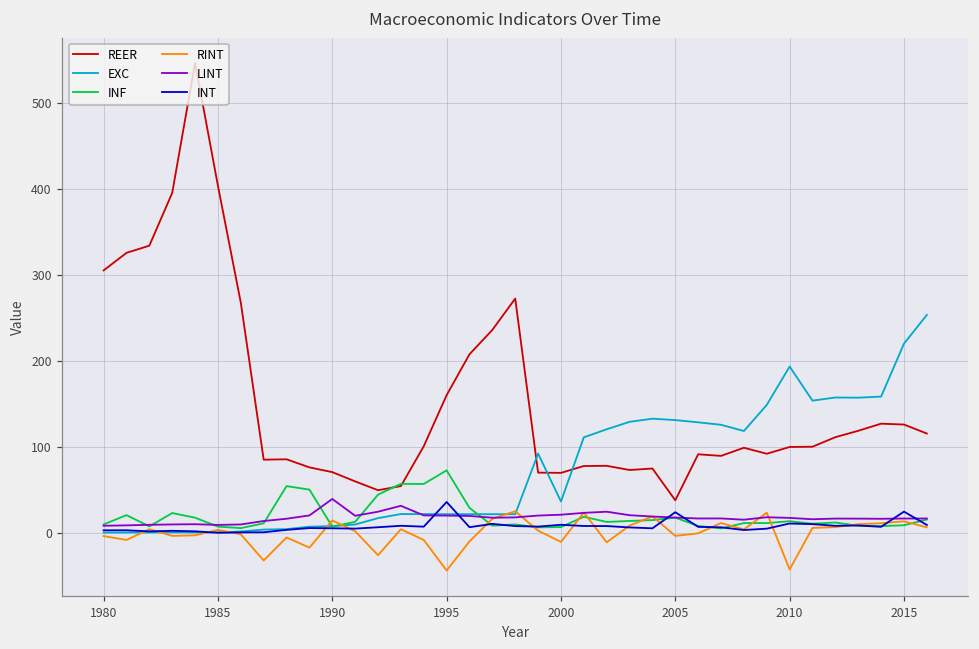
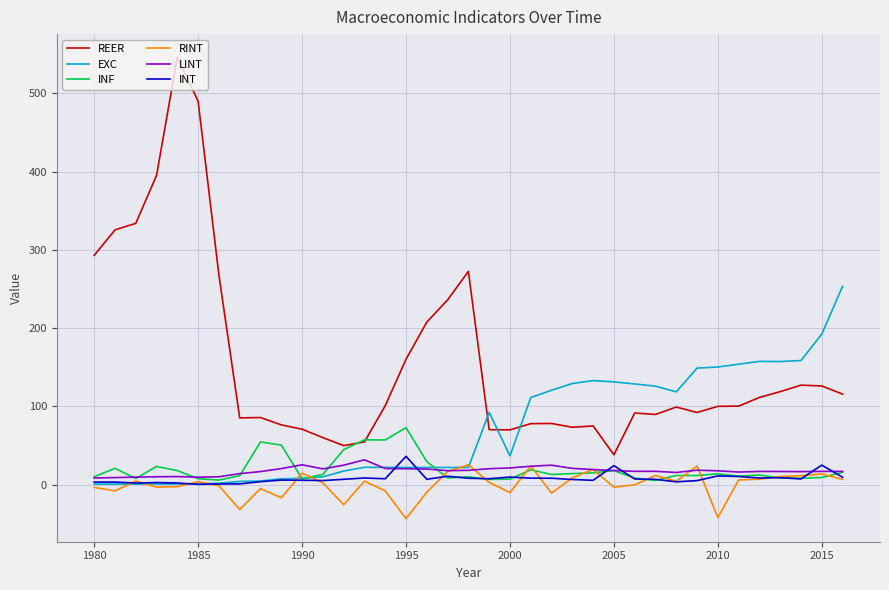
  {
    "REER": {
-     "1980": 310,
-     "1985": 400,
+     "1980": 290,
+     "1985": 490,
      "1990": 70,
      "1995": 160,
      "2000": 70,
      "2005": 40,
      "2010": 100,
      "2015": 130
    },
    "EXC": {
      "2000": 40,
      "2005": 130,
-     "2010": 190,
-     "2015": 220
+     "2010": 150,
+     "2015": 190
    },
    "INF": {
      "1995": 70,
      "2015": 10
    },
    "RINT": {
      "1980": 0,
      "1990": 10,
      "1995": -40,
      "2000": -10,
      "2005": 0,
      "2010": -40
    },
    "LINT": {
-     "1990": 40,
+     "1990": 30,
      "2000": 20,
      "2010": 20
    },
    "INT": {
      "1995": 40,
      "2005": 20,
      "2015": 20
    }
  }
